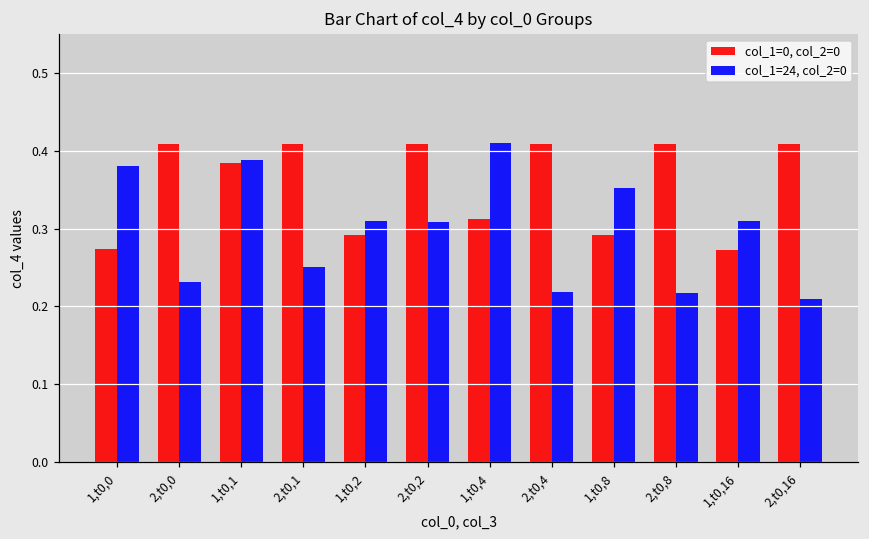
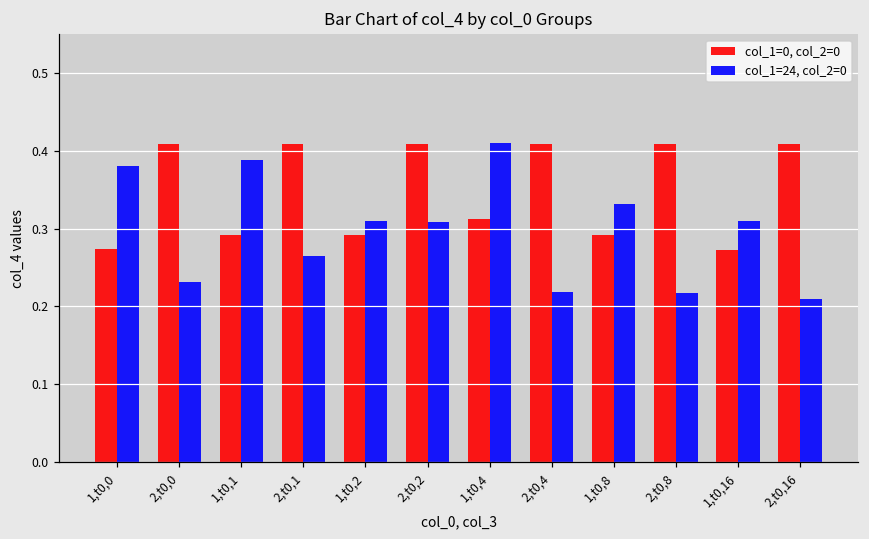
  {
    "col_1=0, col_2=0": {
      "1,t0,0": 0.27,
      "2,t0,0": 0.41,
-     "1,t0,1": 0.38,
+     "1,t0,1": 0.29,
      "2,t0,1": 0.41,
      "1,t0,2": 0.29,
      "2,t0,2": 0.41,
      "1,t0,4": 0.31,
      "2,t0,4": 0.41,
      "1,t0,8": 0.29,
      "2,t0,8": 0.41,
      "1,t0,16": 0.27,
      "2,t0,16": 0.41
    },
    "col_1=24, col_2=0": {
      "1,t0,0": 0.38,
      "2,t0,0": 0.23,
      "1,t0,1": 0.39,
-     "2,t0,1": 0.25,
+     "2,t0,1": 0.26,
      "1,t0,2": 0.31,
      "2,t0,2": 0.31,
      "1,t0,4": 0.41,
      "2,t0,4": 0.22,
-     "1,t0,8": 0.35,
+     "1,t0,8": 0.33,
      "2,t0,8": 0.22,
      "1,t0,16": 0.31,
      "2,t0,16": 0.21
    }
  }
